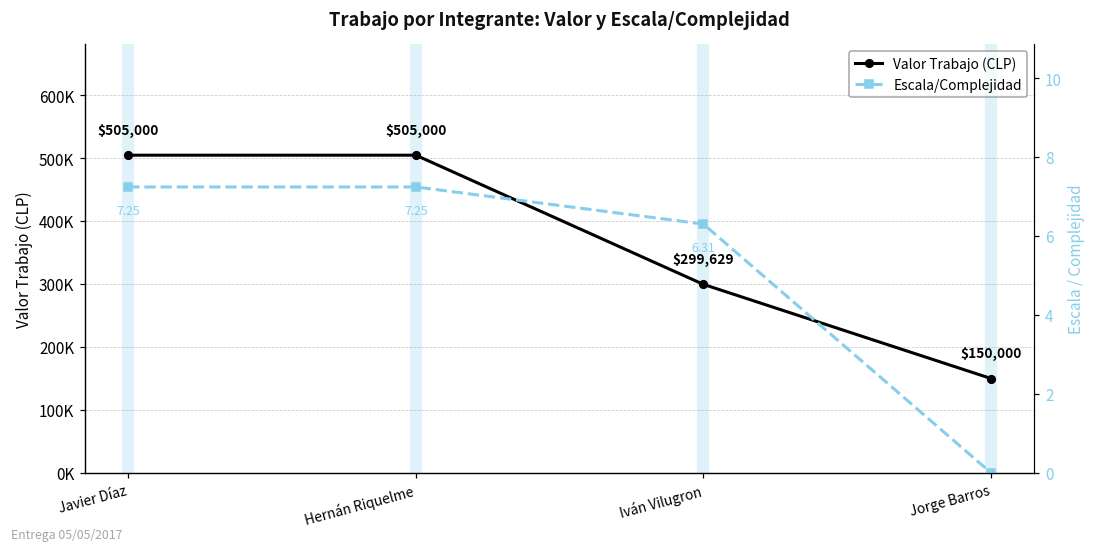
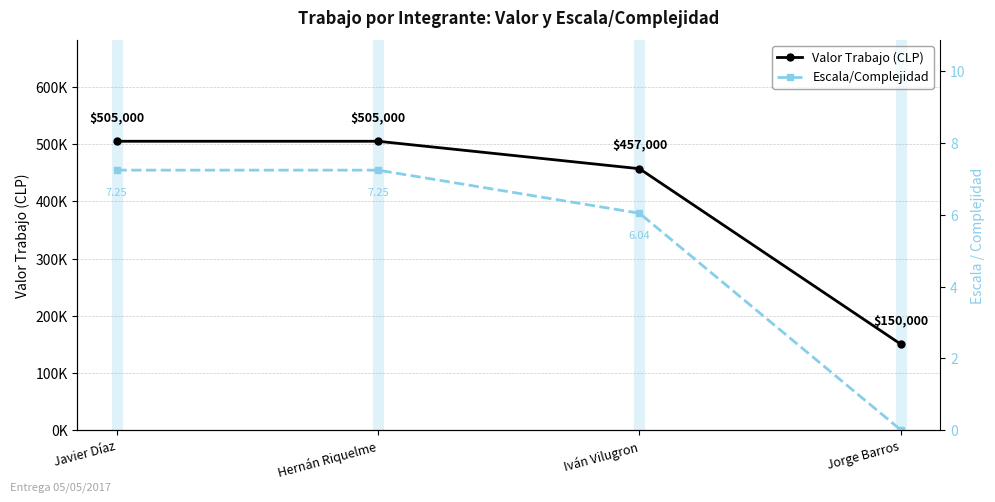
  {
    "Valor Trabajo (CLP)": {
      "Javier Díaz": "$505,000",
      "Hernán Riquelme": "$505,000",
-     "Iván Vilugron": "$299,629",
+     "Iván Vilugron": "$457,000",
      "Jorge Barros": "$150,000"
    },
    "Escala/Complejidad": {
      "Javier Díaz": "7.25",
      "Hernán Riquelme": "7.25",
-     "Iván Vilugron": "6.31"
+     "Iván Vilugron": "6.04"
    }
  }
